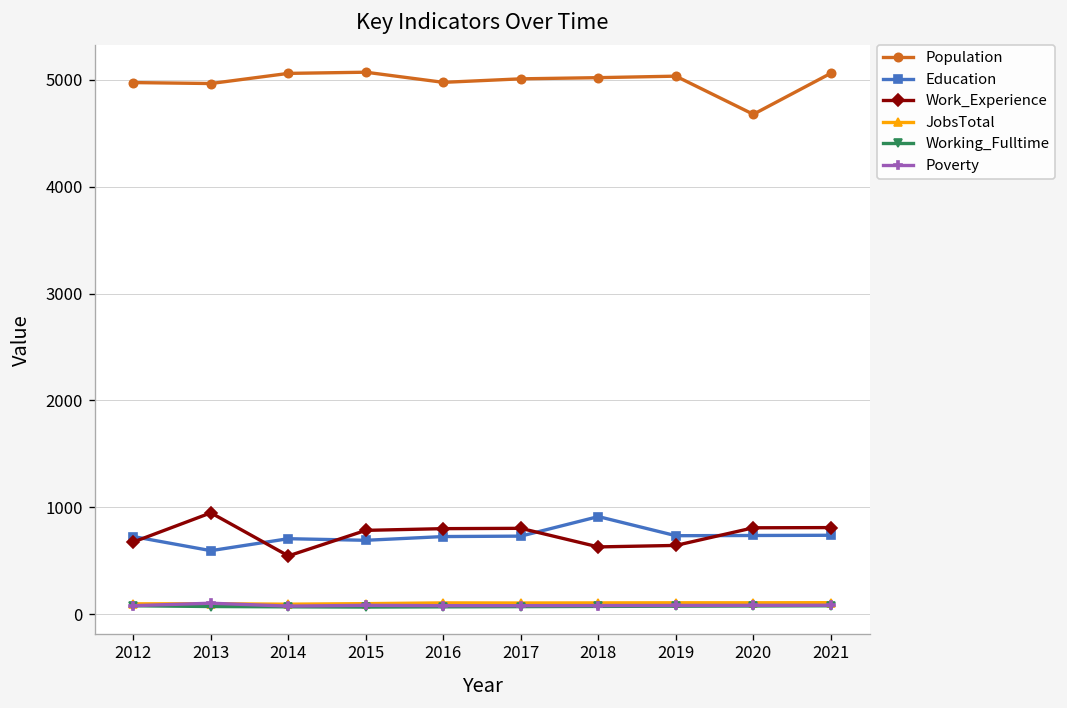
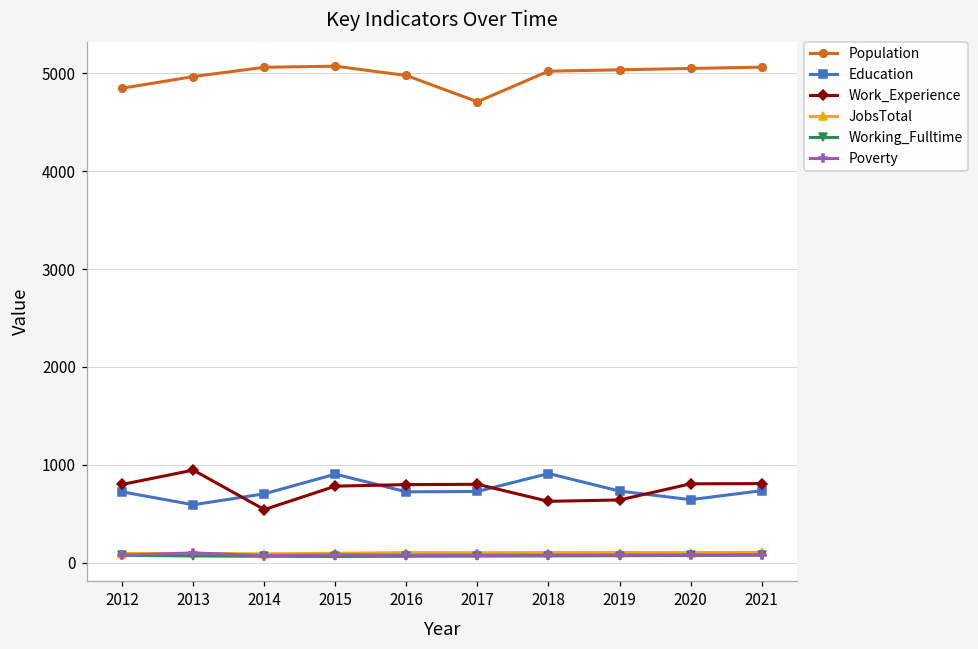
  {
    "Population": {
-     "2012": 5000,
+     "2012": 4800,
      "2013": 5000,
      "2014": 5100,
      "2015": 5100,
      "2016": 5000,
-     "2017": 5000,
+     "2017": 4700,
      "2018": 5000,
      "2019": 5000,
-     "2020": 4700,
+     "2020": 5000,
      "2021": 5100
    },
    "Education": {
      "2012": 700,
      "2013": 600,
      "2014": 700,
-     "2015": 700,
+     "2015": 900,
      "2016": 700,
      "2017": 700,
      "2018": 900,
      "2019": 700,
-     "2020": 700,
+     "2020": 600,
      "2021": 700
    },
    "Work_Experience": {
-     "2012": 700,
+     "2012": 800,
      "2013": 900,
      "2014": 500,
      "2015": 800,
      "2016": 800,
      "2017": 800,
      "2018": 600,
      "2019": 600,
      "2020": 800,
      "2021": 800
    }
  }
